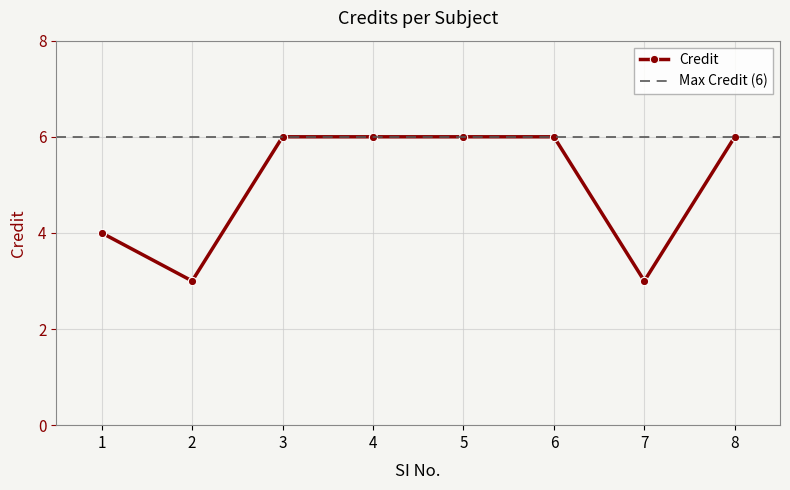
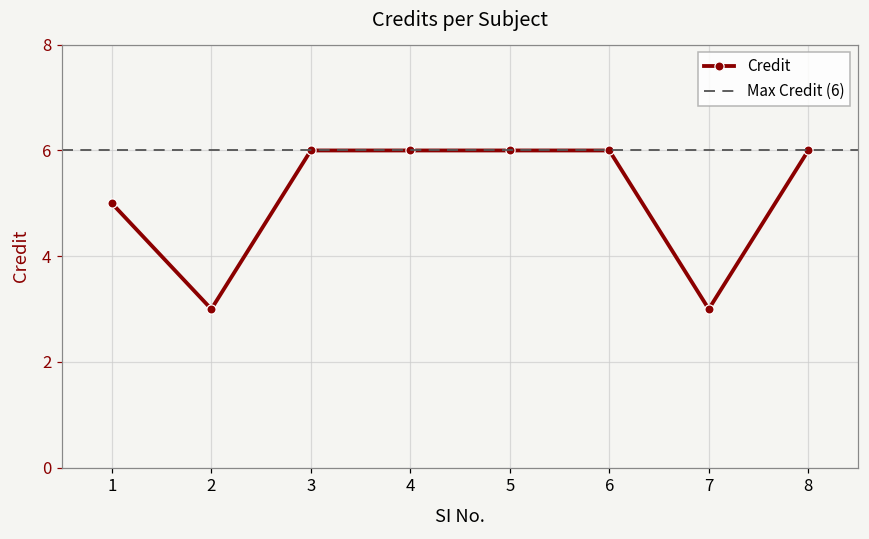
  {
-   "1": 4,
+   "1": 5,
    "2": 3,
    "3": 6,
    "4": 6,
    "5": 6,
    "6": 6,
    "7": 3,
    "8": 6
  }
